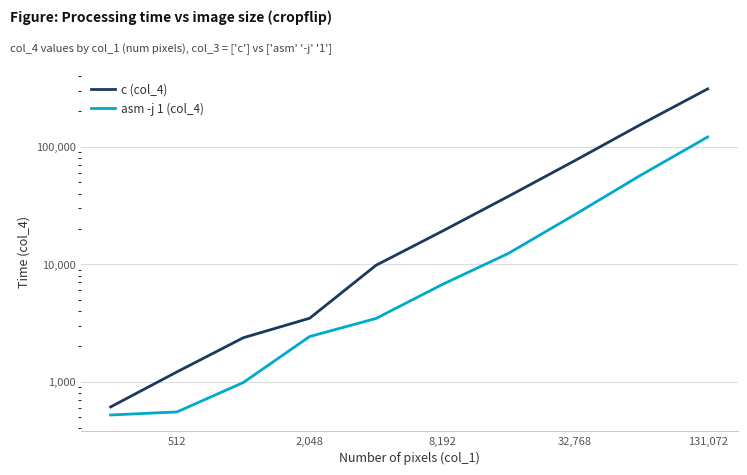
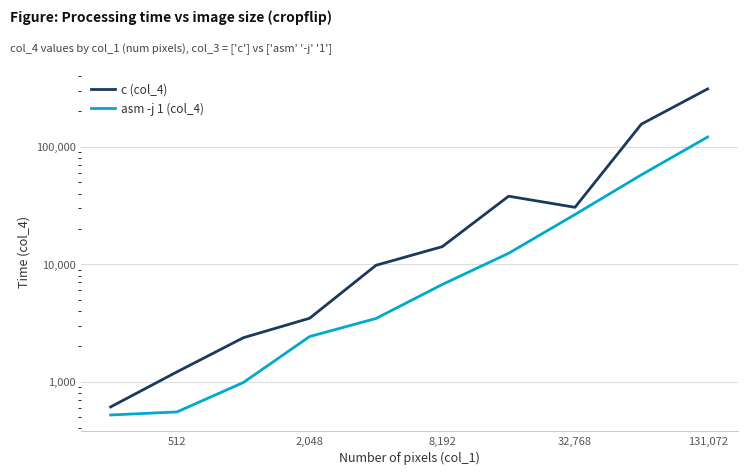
  {
    "c (col_4)": {
      "512": "1,200",
      "2,048": "3,500",
-     "8,192": "19,000",
-     "32,768": "80,000",
+     "8,192": "14,000",
+     "32,768": "31,000",
      "131,072": "310,000"
    },
    "asm -j 1 (col_4)": {
      "512": "600",
      "2,048": "2,400",
      "8,192": "7,000",
      "32,768": "26,000",
      "131,072": "120,000"
    }
  }
